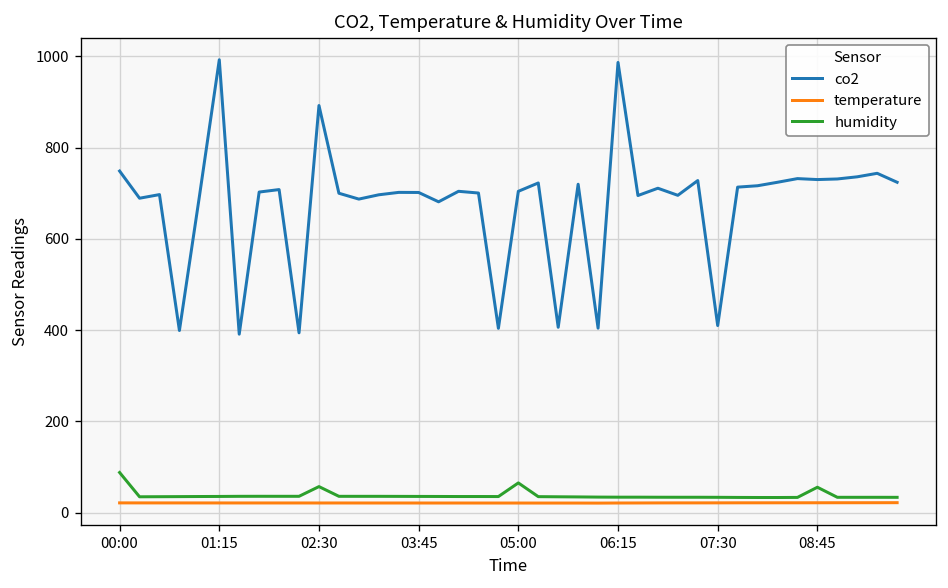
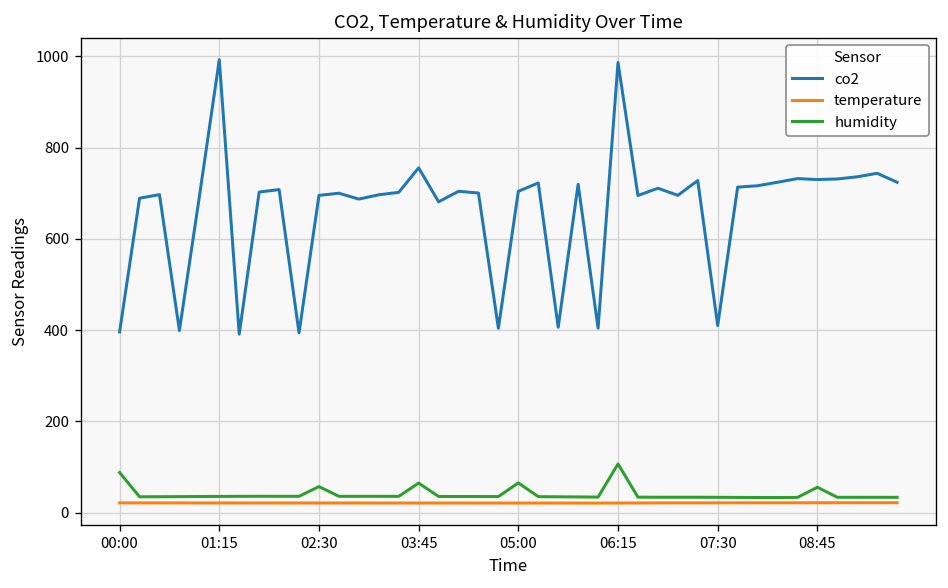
  {
    "co2": {
-     "00:00": 750,
+     "00:00": 400,
      "01:15": 990,
-     "02:30": 890,
-     "03:45": 700,
+     "02:30": 700,
+     "03:45": 760,
      "05:00": 700,
      "06:15": 990,
      "07:30": 410,
      "08:45": 730
    },
    "temperature": {
      "00:00": 20,
      "01:15": 20,
      "02:30": 20,
      "03:45": 20,
      "05:00": 20,
      "06:15": 20,
      "07:30": 20,
      "08:45": 20
    },
    "humidity": {
      "00:00": 90,
      "01:15": 40,
      "02:30": 60,
-     "03:45": 40,
+     "03:45": 60,
      "05:00": 70,
-     "06:15": 30,
+     "06:15": 110,
      "07:30": 30,
      "08:45": 60
    }
  }
